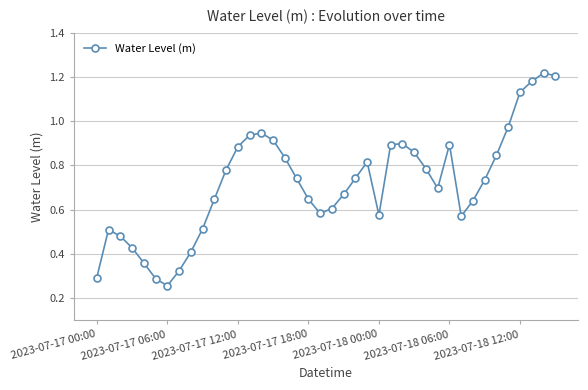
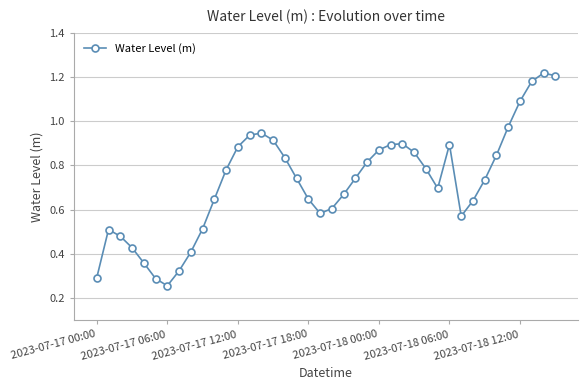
  {
    "2023-07-17 00:00": 0.29,
    "2023-07-17 06:00": 0.26,
    "2023-07-17 12:00": 0.88,
    "2023-07-17 18:00": 0.65,
-   "2023-07-18 00:00": 0.58,
+   "2023-07-18 00:00": 0.87,
    "2023-07-18 06:00": 0.89,
-   "2023-07-18 12:00": 1.13
+   "2023-07-18 12:00": 1.09
  }
